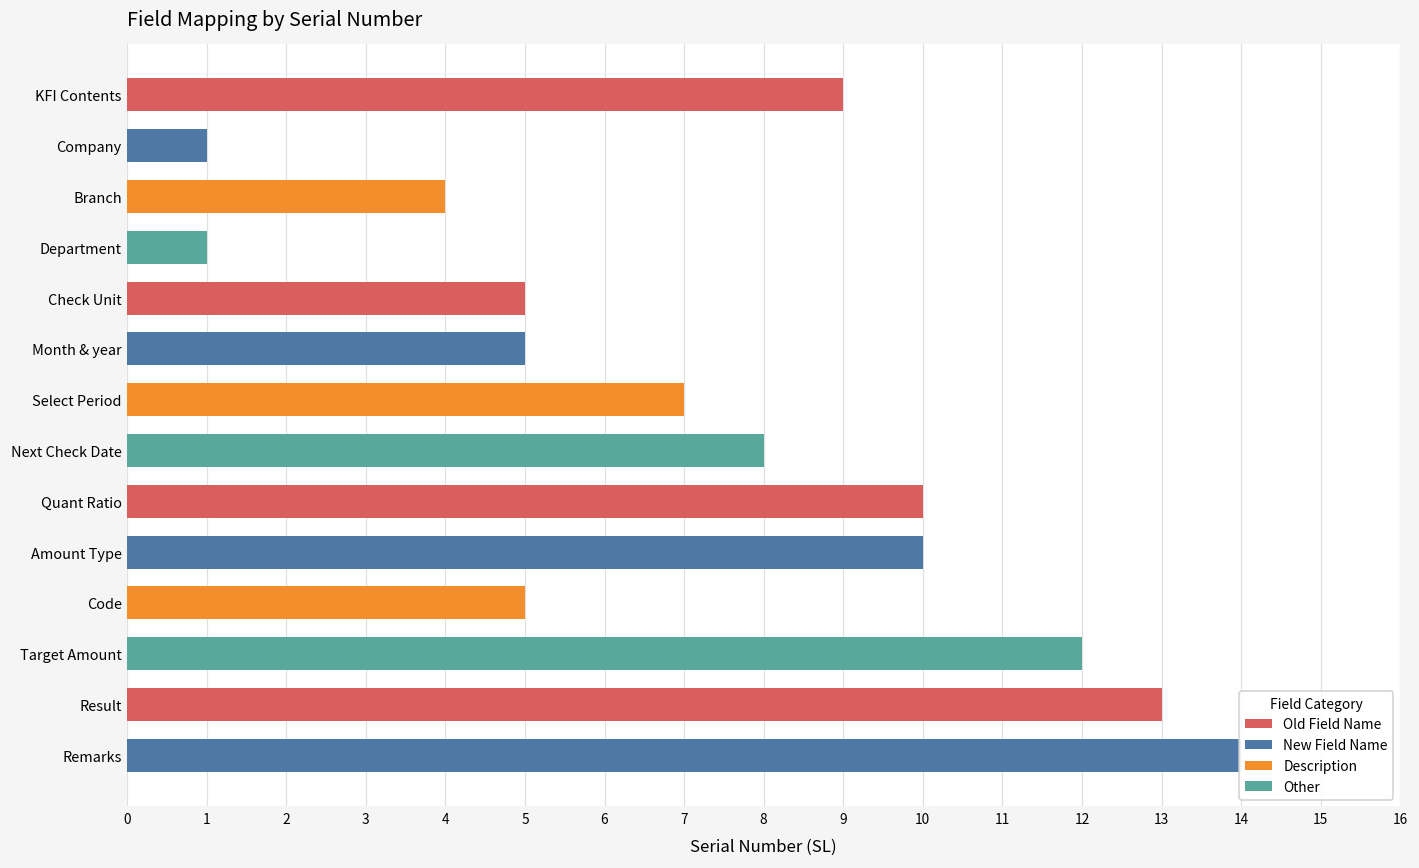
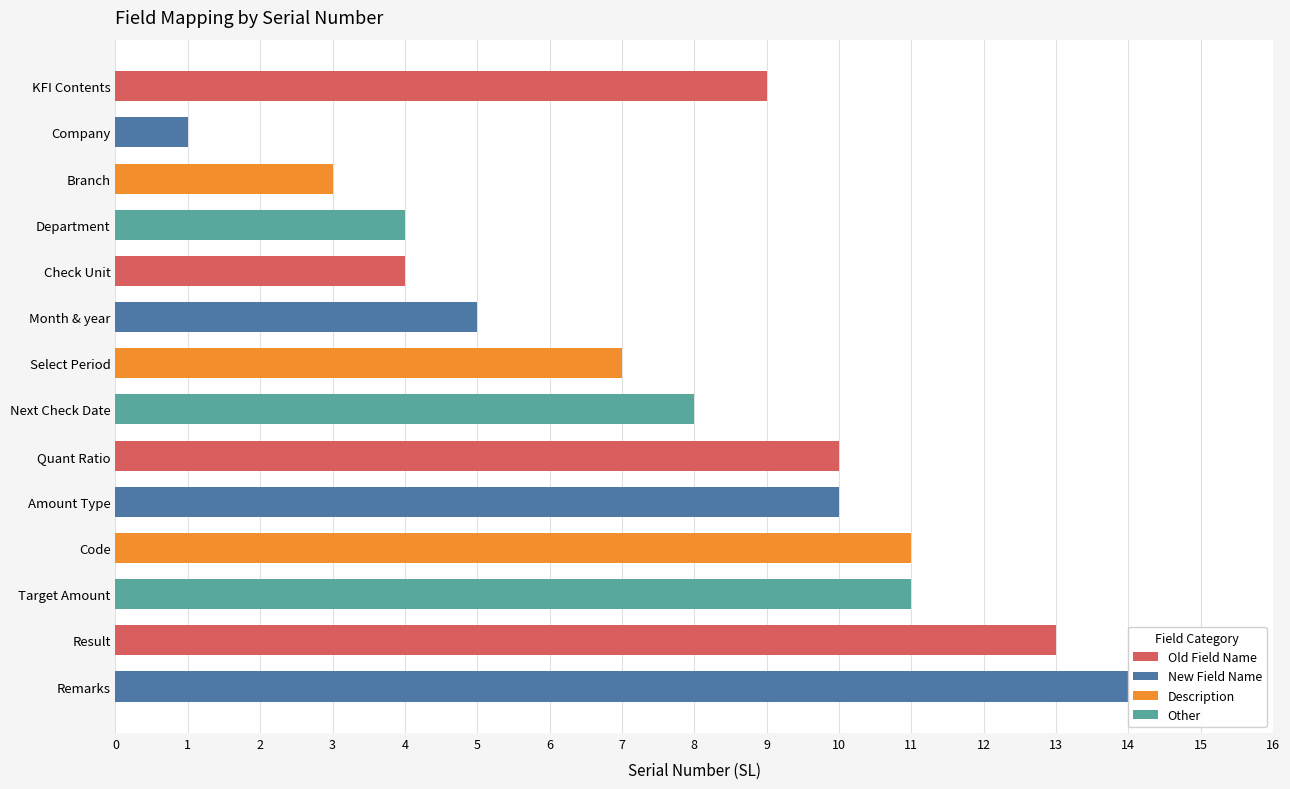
  {
    "KFI Contents": 9,
    "Company": 1,
-   "Branch": 4,
-   "Department": 1,
-   "Check Unit": 5,
+   "Branch": 3,
+   "Department": 4,
+   "Check Unit": 4,
    "Month & year": 5,
    "Select Period": 7,
    "Next Check Date": 8,
    "Quant Ratio": 10,
    "Amount Type": 10,
-   "Code": 5,
-   "Target Amount": 12,
+   "Code": 11,
+   "Target Amount": 11,
    "Result": 13
  }
